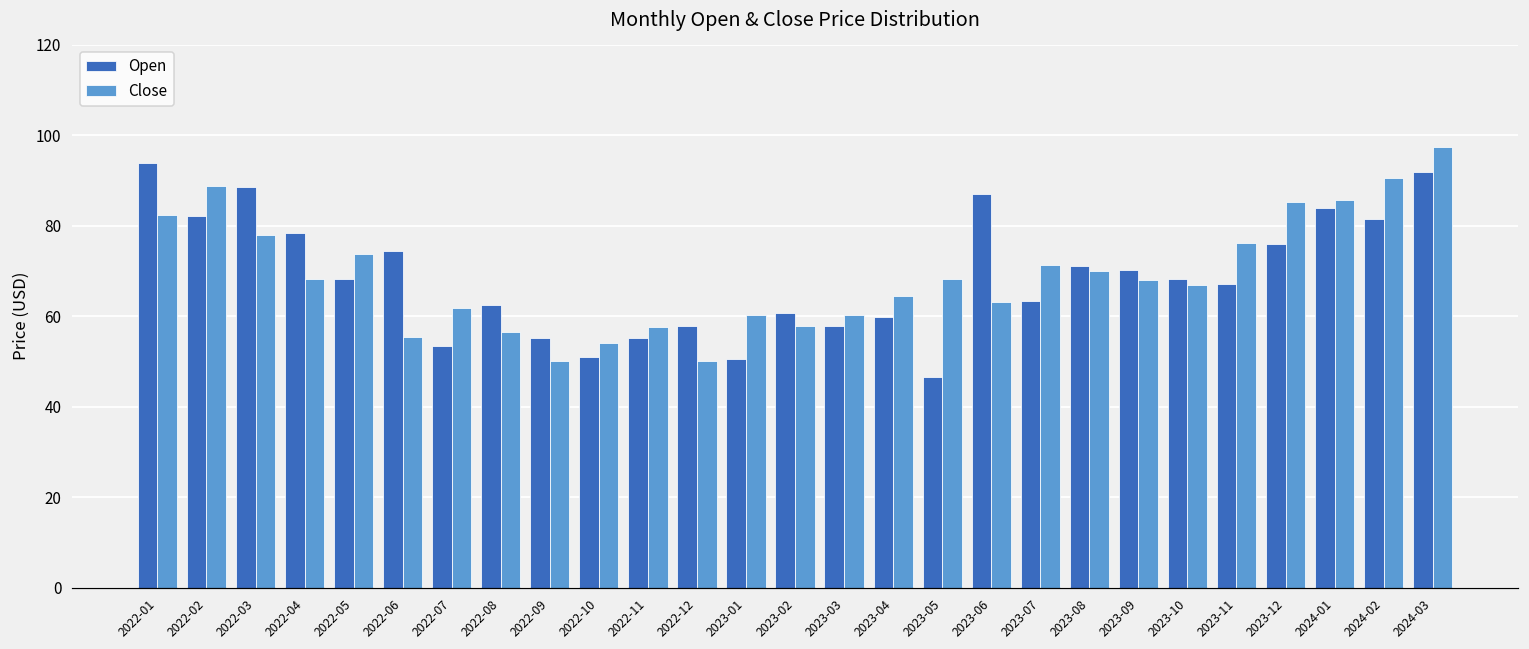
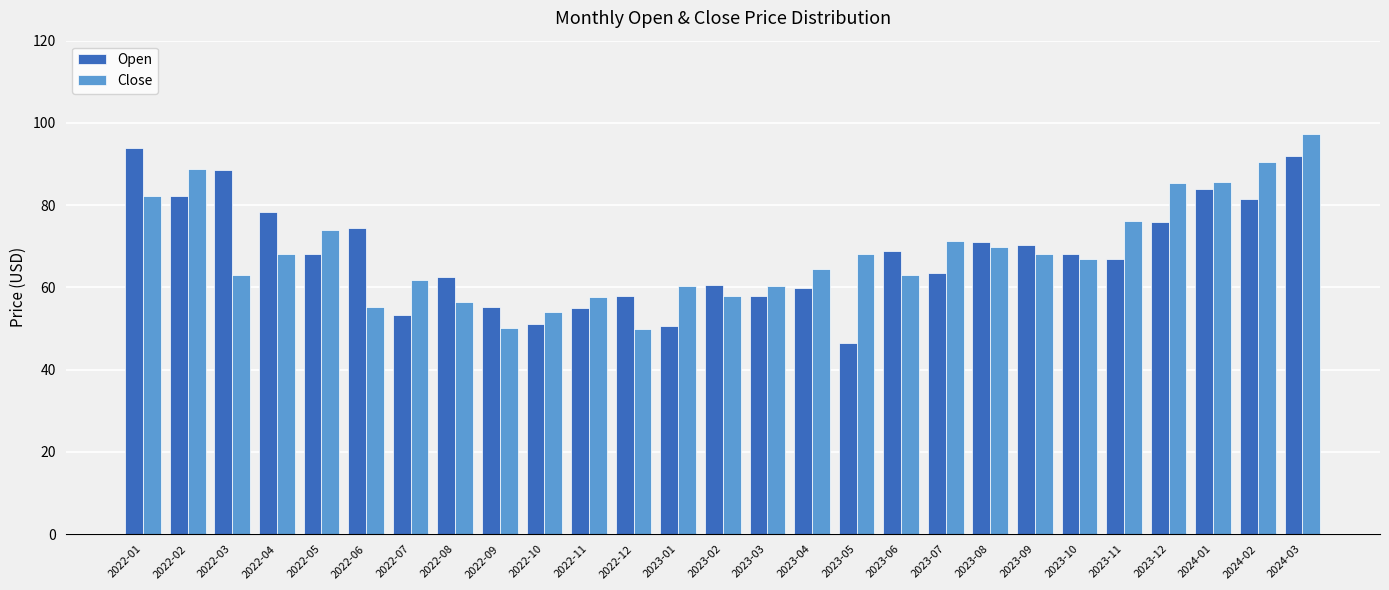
  {
    "Open": {
      "2022-01": 94,
      "2022-02": 82,
      "2022-03": 89,
      "2022-04": 78,
      "2022-05": 68,
      "2022-06": 75,
      "2022-07": 53,
      "2022-08": 63,
      "2022-09": 55,
      "2022-10": 51,
      "2022-11": 55,
      "2022-12": 58,
      "2023-01": 51,
      "2023-02": 61,
      "2023-03": 58,
      "2023-04": 60,
      "2023-05": 47,
-     "2023-06": 87,
+     "2023-06": 69,
      "2023-07": 63,
      "2023-08": 71,
      "2023-09": 70,
      "2023-10": 68,
      "2023-11": 67,
      "2023-12": 76,
      "2024-01": 84,
      "2024-02": 81,
      "2024-03": 92
    },
    "Close": {
      "2022-01": 82,
      "2022-02": 89,
-     "2022-03": 78,
+     "2022-03": 63,
      "2022-04": 68,
      "2022-05": 74,
      "2022-06": 55,
      "2022-07": 62,
      "2022-08": 57,
      "2022-09": 50,
      "2022-10": 54,
      "2022-11": 58,
      "2022-12": 50,
      "2023-01": 60,
      "2023-02": 58,
      "2023-03": 60,
      "2023-04": 64,
      "2023-05": 68,
      "2023-06": 63,
      "2023-07": 71,
      "2023-08": 70,
      "2023-09": 68,
      "2023-10": 67,
      "2023-11": 76,
      "2023-12": 85,
      "2024-01": 86,
      "2024-02": 91,
      "2024-03": 97
    }
  }
